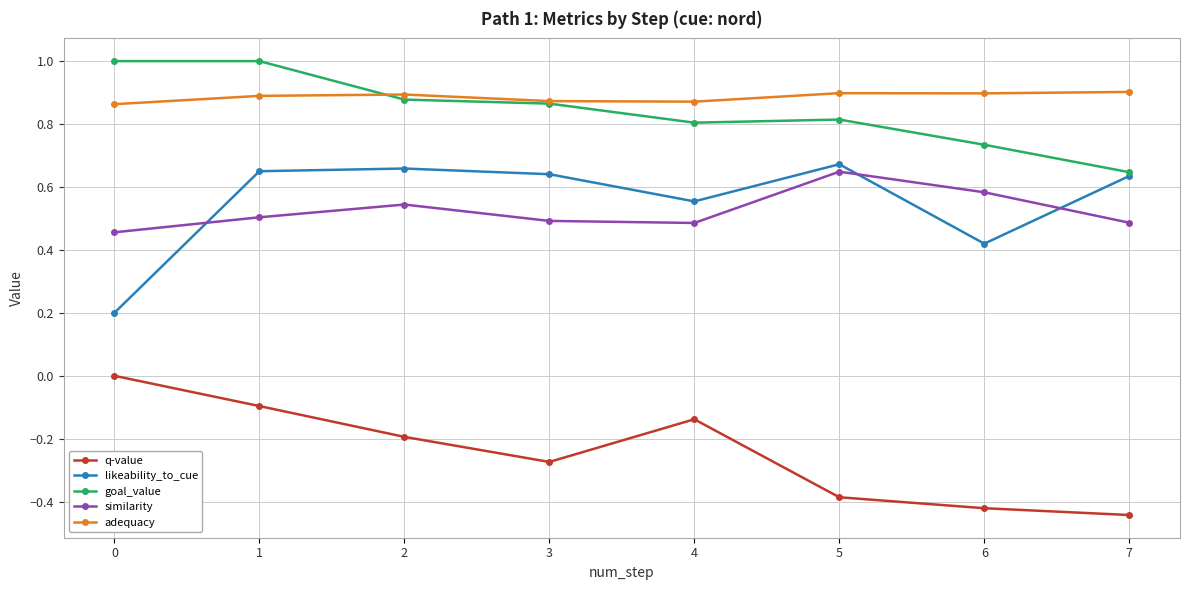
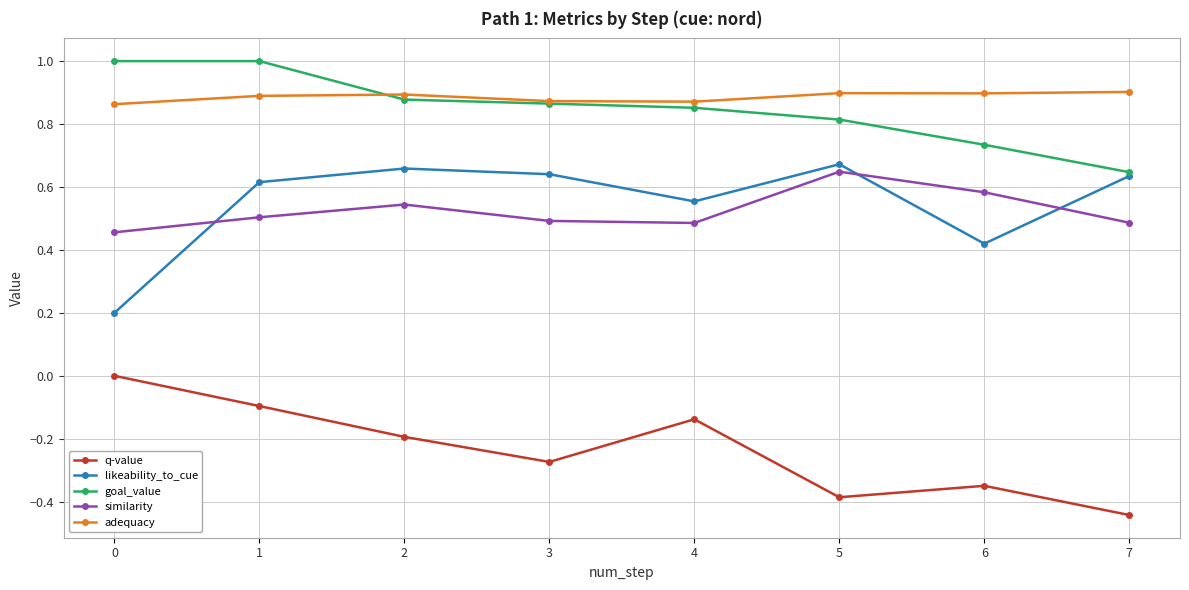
  {
    "q-value": {
      "0": 0.00,
      "1": -0.10,
      "2": -0.19,
      "3": -0.27,
      "4": -0.14,
      "5": -0.39,
-     "6": -0.42,
+     "6": -0.35,
      "7": -0.44
    },
    "likeability_to_cue": {
      "0": 0.20,
-     "1": 0.65,
+     "1": 0.62,
      "2": 0.66,
      "3": 0.64,
      "4": 0.55,
      "5": 0.67,
      "6": 0.42,
      "7": 0.63
    },
    "goal_value": {
      "0": 1.00,
      "1": 1.00,
      "2": 0.88,
-     "4": 0.80,
+     "4": 0.85,
      "5": 0.81,
      "6": 0.73,
      "7": 0.65
    },
    "similarity": {
      "0": 0.46,
      "1": 0.50,
      "2": 0.54,
      "3": 0.49,
      "4": 0.49,
      "5": 0.65,
      "6": 0.58,
      "7": 0.49
    },
    "adequacy": {
      "0": 0.86,
      "1": 0.89,
      "2": 0.89,
      "4": 0.87,
      "5": 0.90,
      "6": 0.90,
      "7": 0.90
    }
  }
